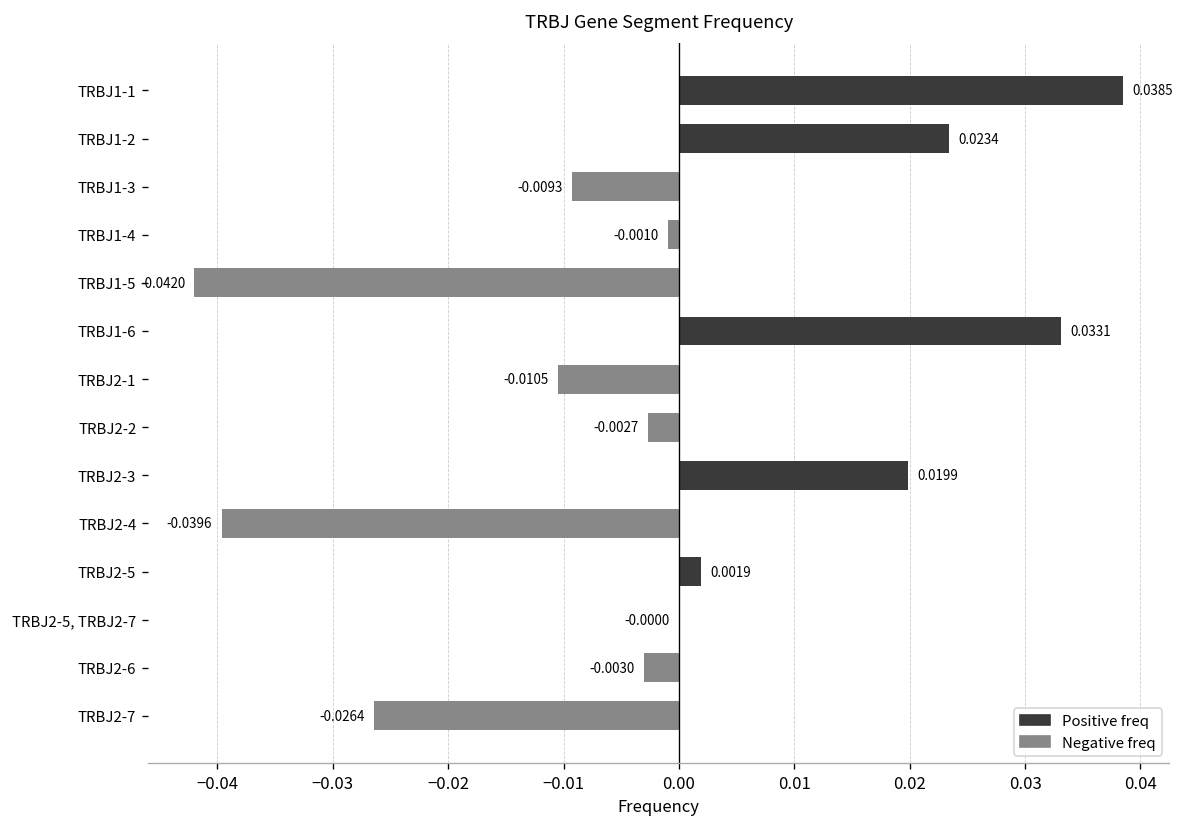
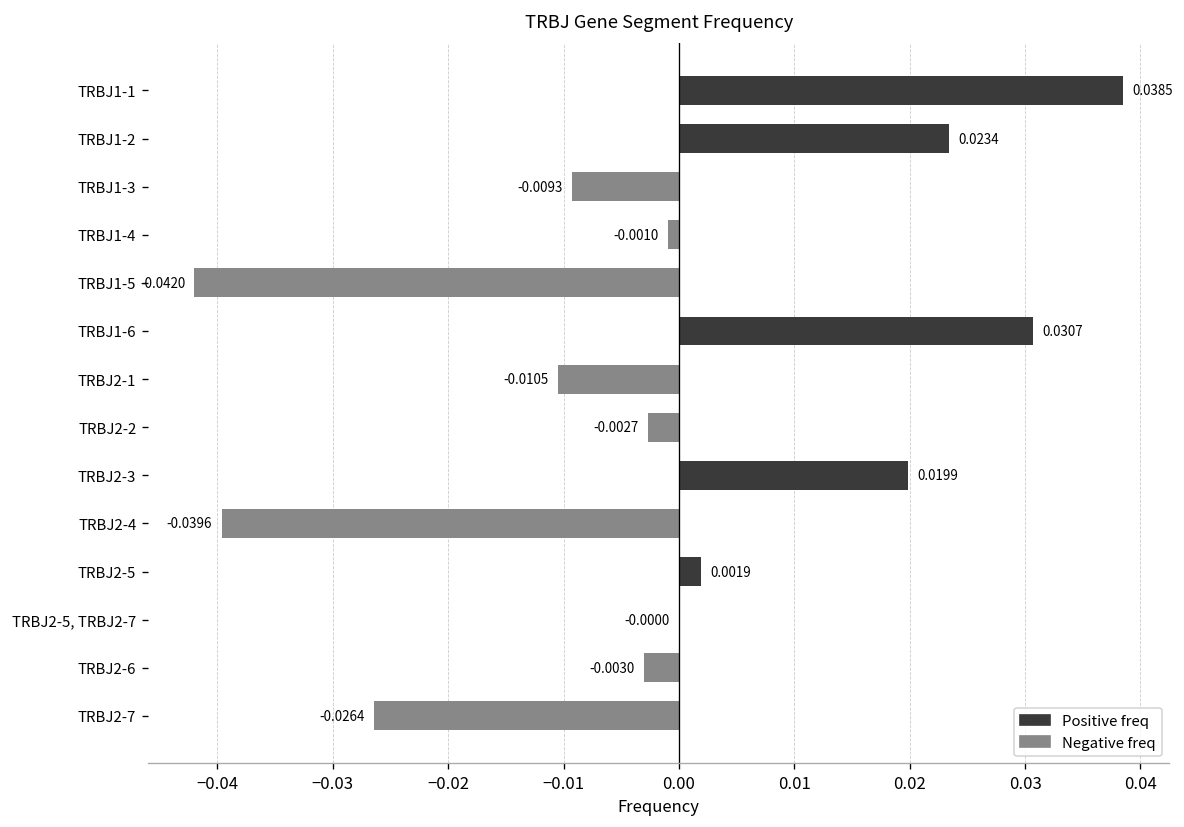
  {
    "TRBJ1-1": 0.0385,
    "TRBJ1-2": 0.0234,
    "TRBJ1-3": -0.0093,
    "TRBJ1-4": -0.0010,
    "TRBJ1-5": -0.0420,
-   "TRBJ1-6": 0.0331,
+   "TRBJ1-6": 0.0307,
    "TRBJ2-1": -0.0105,
    "TRBJ2-2": -0.0027,
    "TRBJ2-3": 0.0199,
    "TRBJ2-4": -0.0396,
    "TRBJ2-5": 0.0019,
    "TRBJ2-5, TRBJ2-7": -0.0000,
    "TRBJ2-6": -0.0030,
    "TRBJ2-7": -0.0264
  }
